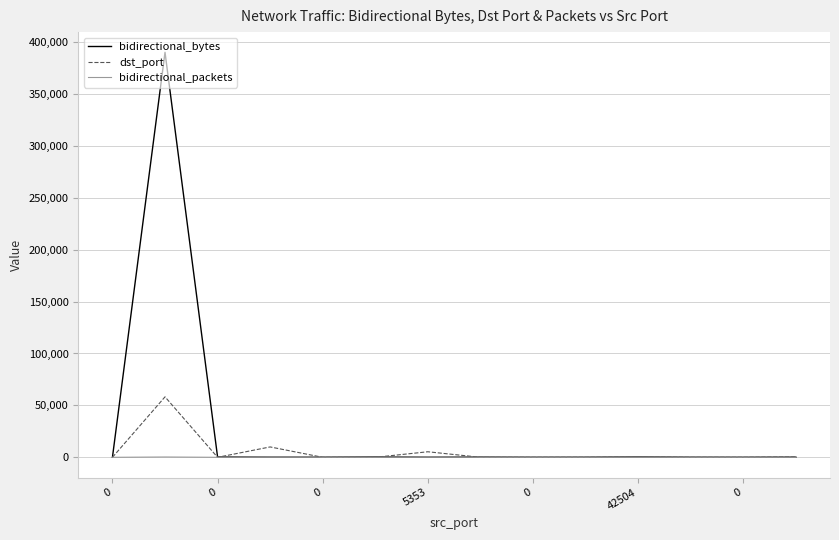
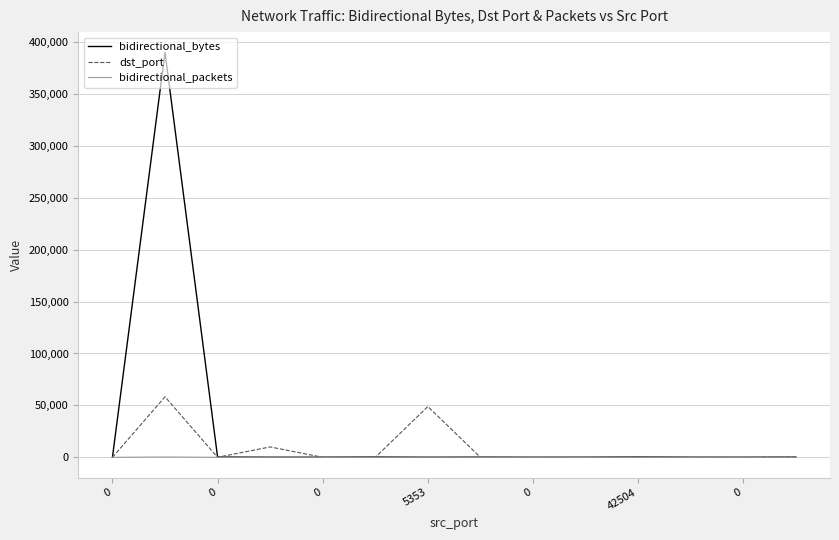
  {
    "dst_port": {
-     "5353": "5,000"
+     "5353": "49,000"
    }
  }
